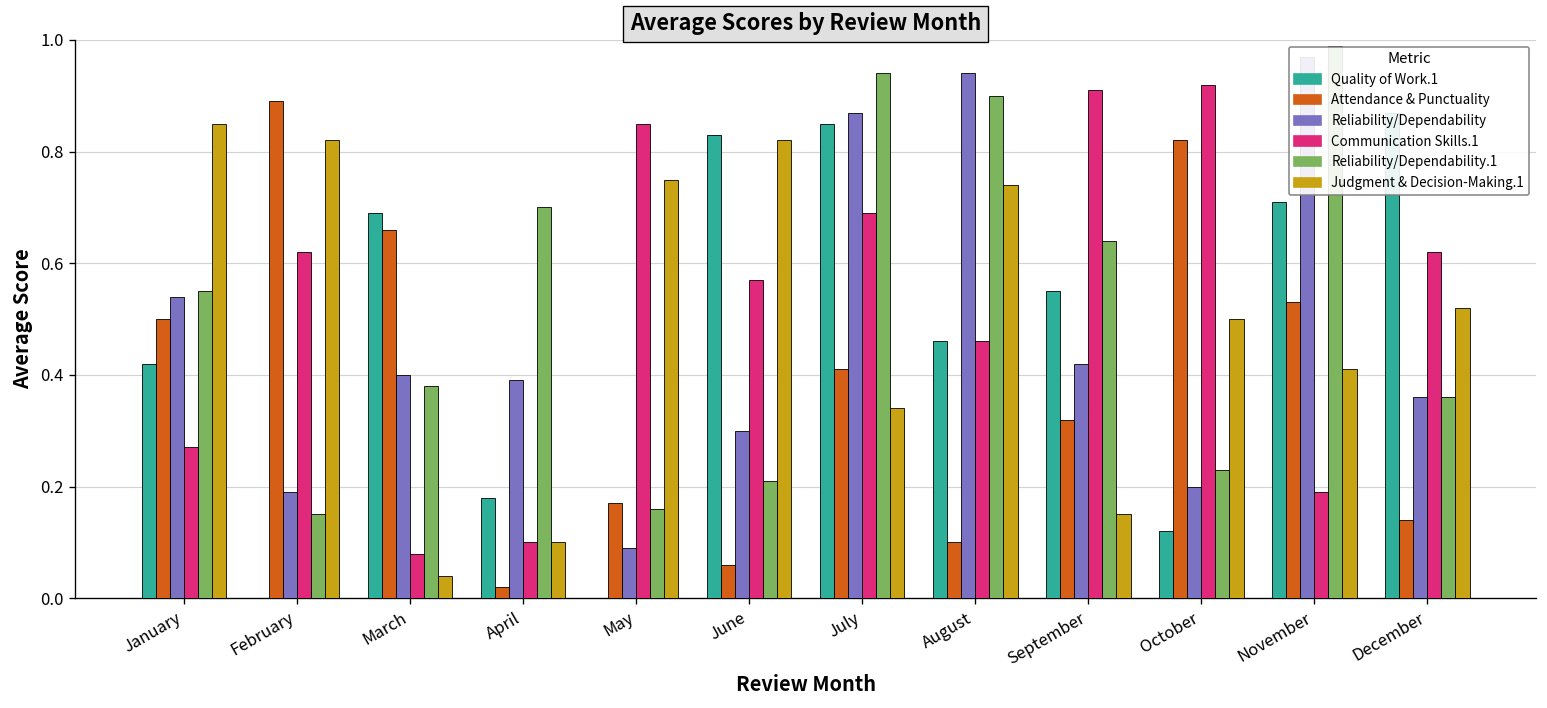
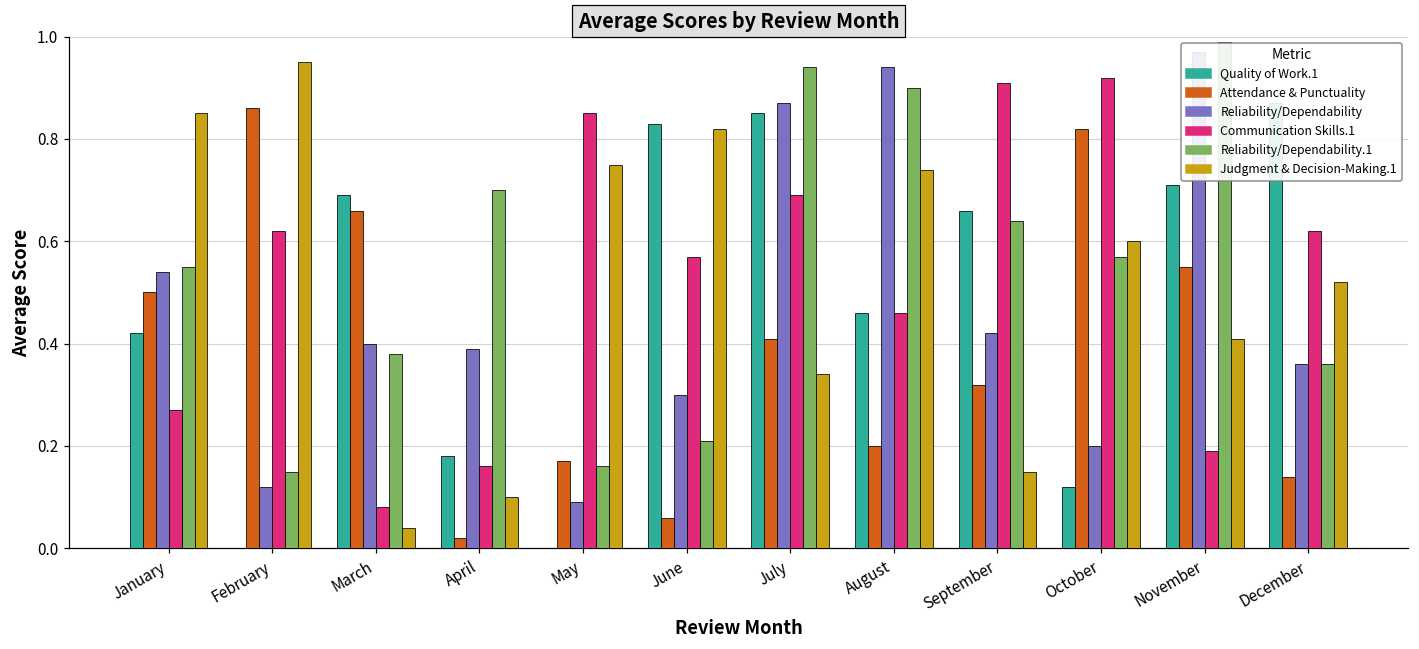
  {
    "Quality of Work.1": {
      "January": 0.42,
      "February": 0.00,
      "March": 0.69,
      "April": 0.18,
      "May": 0.00,
      "June": 0.83,
      "July": 0.85,
      "August": 0.46,
-     "September": 0.55,
+     "September": 0.66,
      "October": 0.12,
      "November": 0.71
    },
    "Attendance & Punctuality": {
      "January": 0.50,
-     "February": 0.89,
+     "February": 0.86,
      "March": 0.66,
      "April": 0.02,
      "May": 0.17,
      "June": 0.06,
      "July": 0.41,
-     "August": 0.1,
+     "August": 0.2,
      "September": 0.32,
      "October": 0.82,
-     "November": 0.53,
+     "November": 0.55,
      "December": 0.14
    },
    "Reliability/Dependability": {
      "January": 0.54,
-     "February": 0.19,
+     "February": 0.12,
      "March": 0.40,
      "April": 0.39,
      "May": 0.09,
      "June": 0.30,
      "July": 0.87,
      "August": 0.94,
      "September": 0.42,
      "October": 0.20,
      "December": 0.36
    },
    "Communication Skills.1": {
      "January": 0.27,
      "February": 0.62,
      "March": 0.08,
-     "April": 0.10,
+     "April": 0.16,
      "May": 0.85,
      "June": 0.57,
      "July": 0.69,
      "August": 0.46,
      "September": 0.91,
      "October": 0.92,
      "November": 0.19,
      "December": 0.62
    },
    "Reliability/Dependability.1": {
      "January": 0.55,
      "February": 0.15,
      "March": 0.38,
      "April": 0.70,
      "May": 0.16,
      "June": 0.21,
      "July": 0.94,
      "August": 0.90,
      "September": 0.64,
-     "October": 0.23,
+     "October": 0.57,
      "November": 0.99,
      "December": 0.36
    },
    "Judgment & Decision-Making.1": {
      "January": 0.85,
-     "February": 0.82,
+     "February": 0.95,
      "March": 0.04,
      "April": 0.10,
      "May": 0.75,
      "June": 0.82,
      "July": 0.34,
      "August": 0.74,
      "September": 0.15,
-     "October": 0.5,
+     "October": 0.6,
      "November": 0.41,
      "December": 0.52
    }
  }
